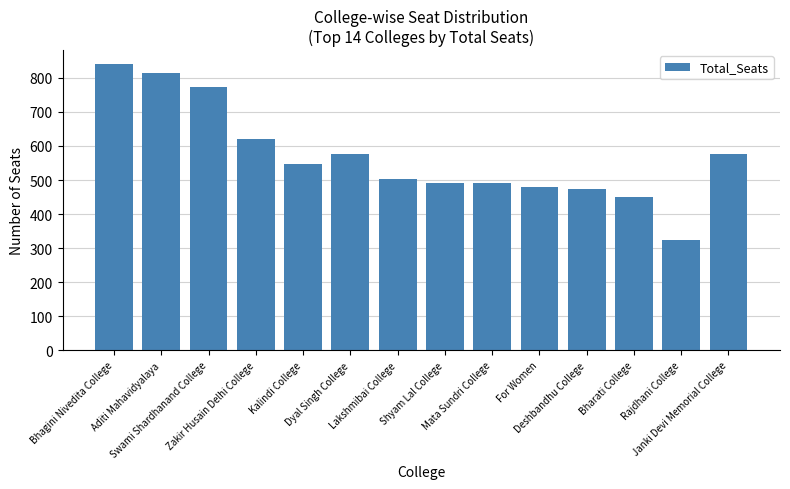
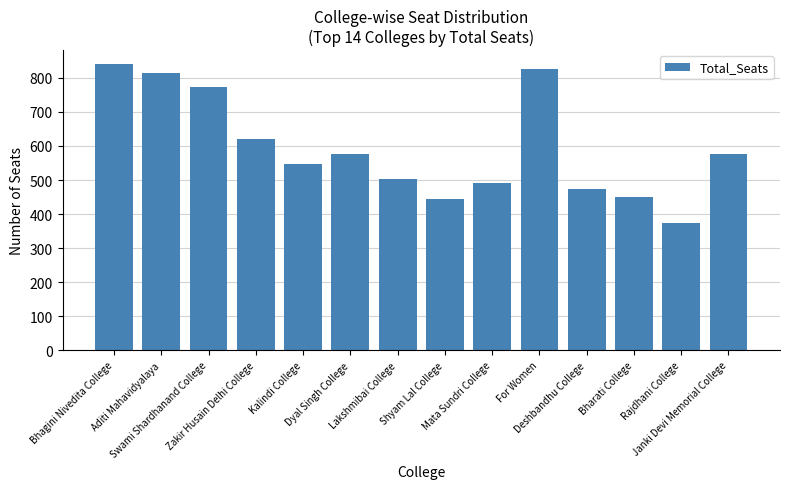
  {
    "Bhagini Nivedita College": 840,
    "Aditi Mahavidyalaya": 810,
    "Swami Shardhanand College": 770,
    "Zakir Husain Delhi College": 620,
    "Kalindi College": 550,
    "Dyal Singh College": 580,
    "Lakshmibai College": 500,
-   "Shyam Lal College": 490,
+   "Shyam Lal College": 450,
    "Mata Sundri College": 490,
-   "For Women": 480,
+   "For Women": 830,
    "Deshbandhu College": 470,
    "Bharati College": 450,
-   "Rajdhani College": 320,
+   "Rajdhani College": 370,
    "Janki Devi Memorial College": 580
  }
